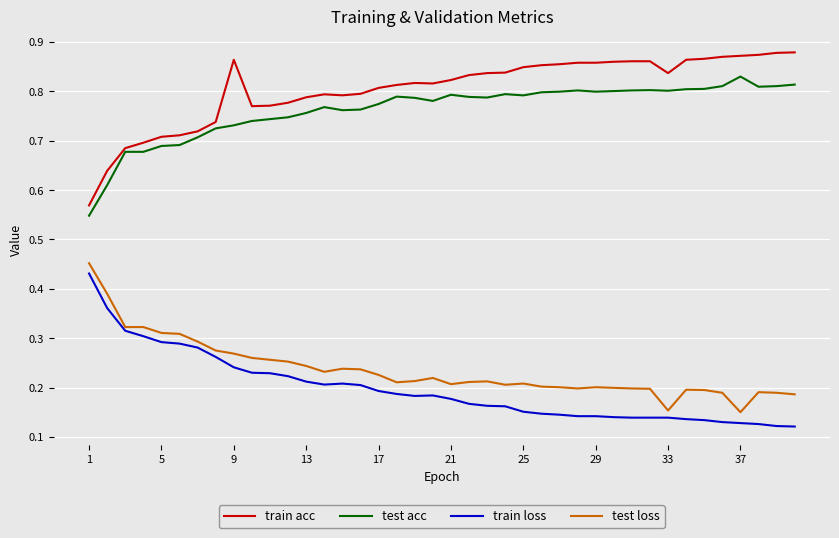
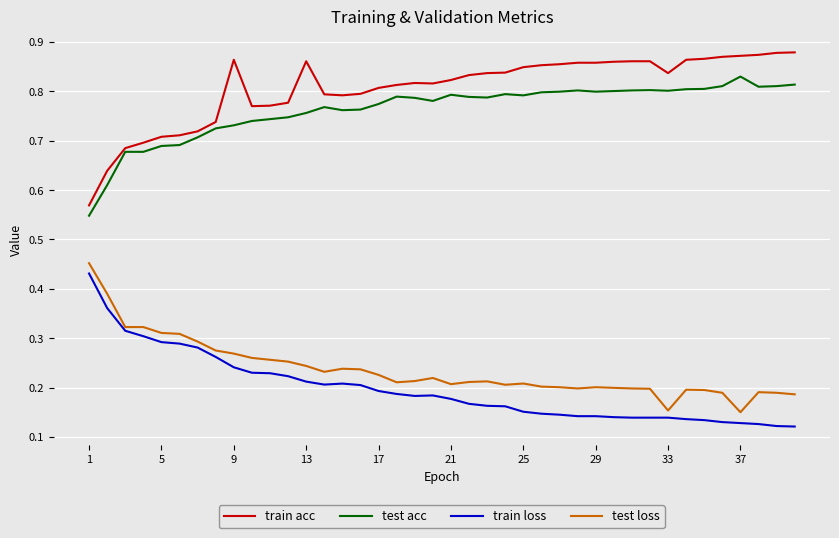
  {
    "train acc": {
      "1": 0.57,
      "5": 0.71,
      "9": 0.86,
-     "13": 0.79,
+     "13": 0.86,
      "17": 0.81,
      "21": 0.82,
      "25": 0.85,
      "29": 0.86,
      "33": 0.84,
      "37": 0.87
    },
    "test acc": {
      "1": 0.55,
      "5": 0.69,
      "9": 0.73,
      "13": 0.76,
      "17": 0.77,
      "21": 0.79,
      "25": 0.79,
      "29": 0.80,
      "33": 0.80,
      "37": 0.83
    },
    "train loss": {
      "1": 0.43,
      "5": 0.29,
      "9": 0.24,
      "13": 0.21,
      "17": 0.19,
      "21": 0.18,
      "25": 0.15,
      "29": 0.14,
      "33": 0.14,
      "37": 0.13
    },
    "test loss": {
      "1": 0.45,
      "5": 0.31,
      "9": 0.27,
      "13": 0.24,
      "17": 0.23,
      "21": 0.21,
      "25": 0.21,
      "29": 0.20,
      "33": 0.15,
      "37": 0.15
    }
  }
